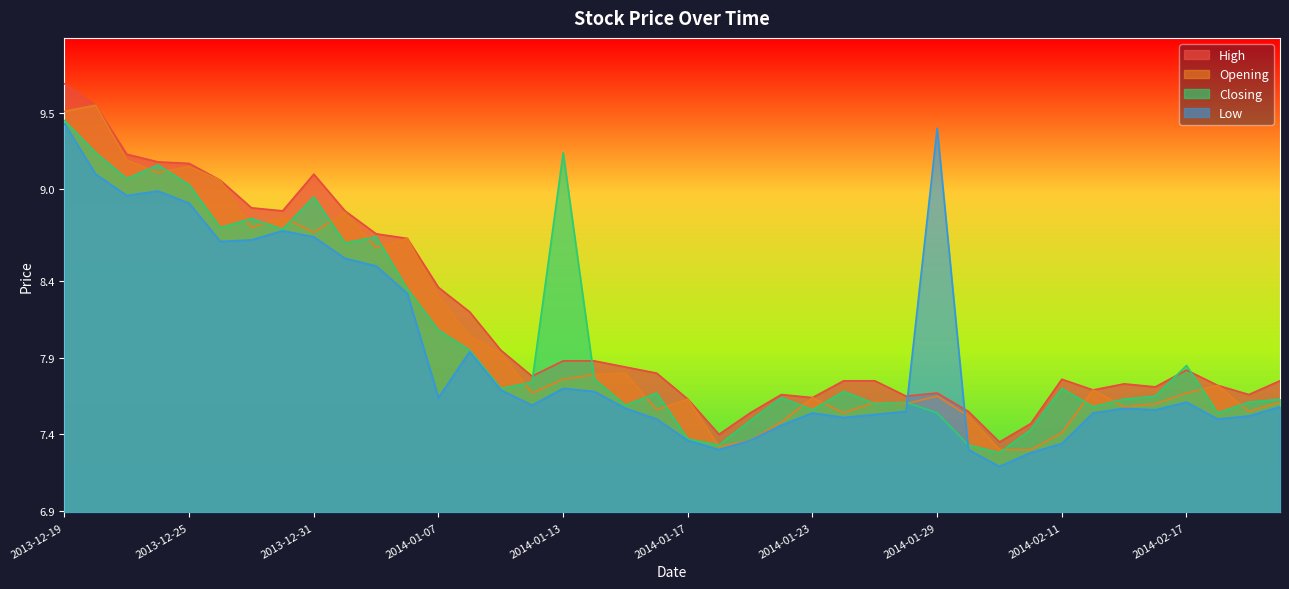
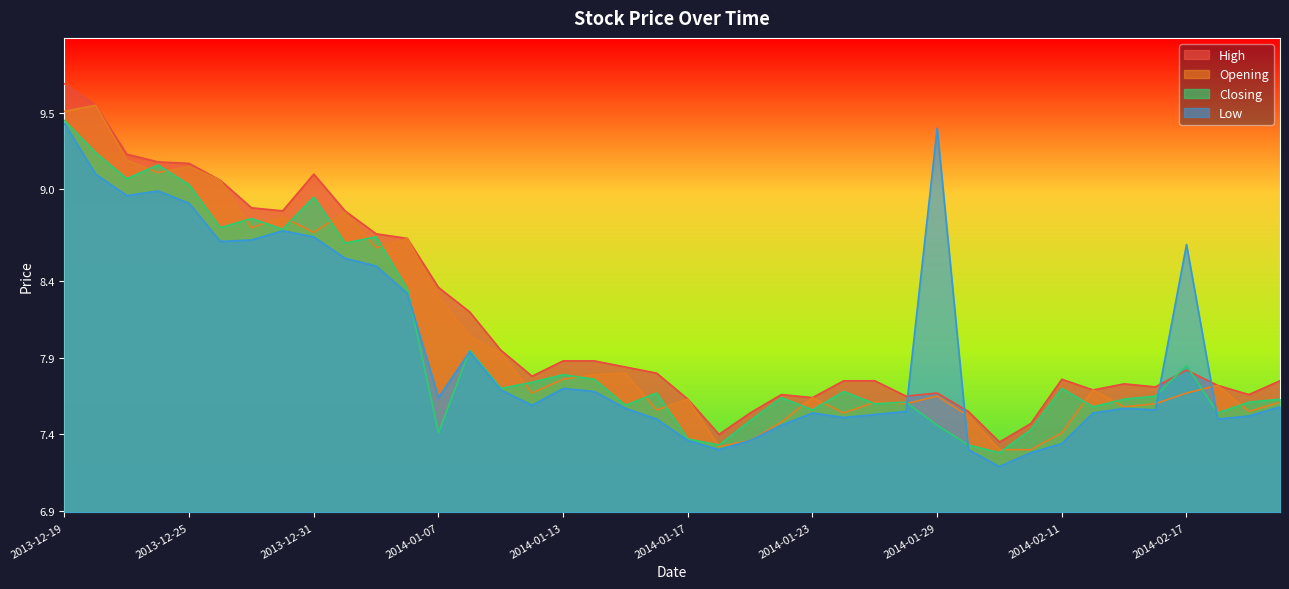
  {
    "Closing": {
      "2013-12-19": 9.45,
      "2013-12-25": 9.03,
      "2013-12-31": 8.95,
-     "2014-01-07": 8.08,
-     "2014-01-13": 9.24,
+     "2014-01-07": 7.41,
+     "2014-01-13": 7.79,
      "2014-01-23": 7.56,
-     "2014-01-29": 7.54,
+     "2014-01-29": 7.46,
      "2014-02-11": 7.70,
      "2014-02-17": 7.85
    },
    "Low": {
      "2013-12-19": 9.43,
      "2013-12-25": 8.91,
      "2013-12-31": 8.69,
      "2014-01-07": 7.64,
      "2014-01-13": 7.70,
      "2014-01-23": 7.54,
      "2014-01-29": 9.40,
      "2014-02-11": 7.34,
-     "2014-02-17": 7.61
+     "2014-02-17": 8.64
    }
  }
